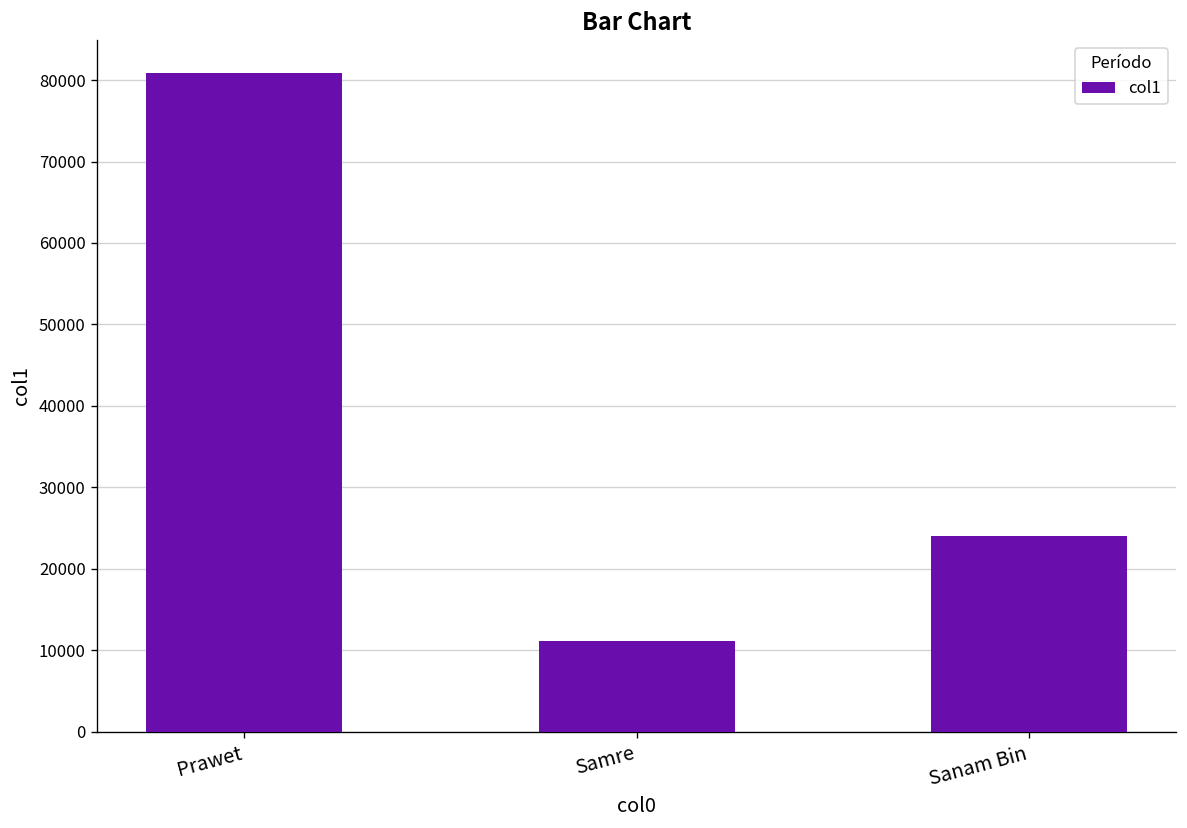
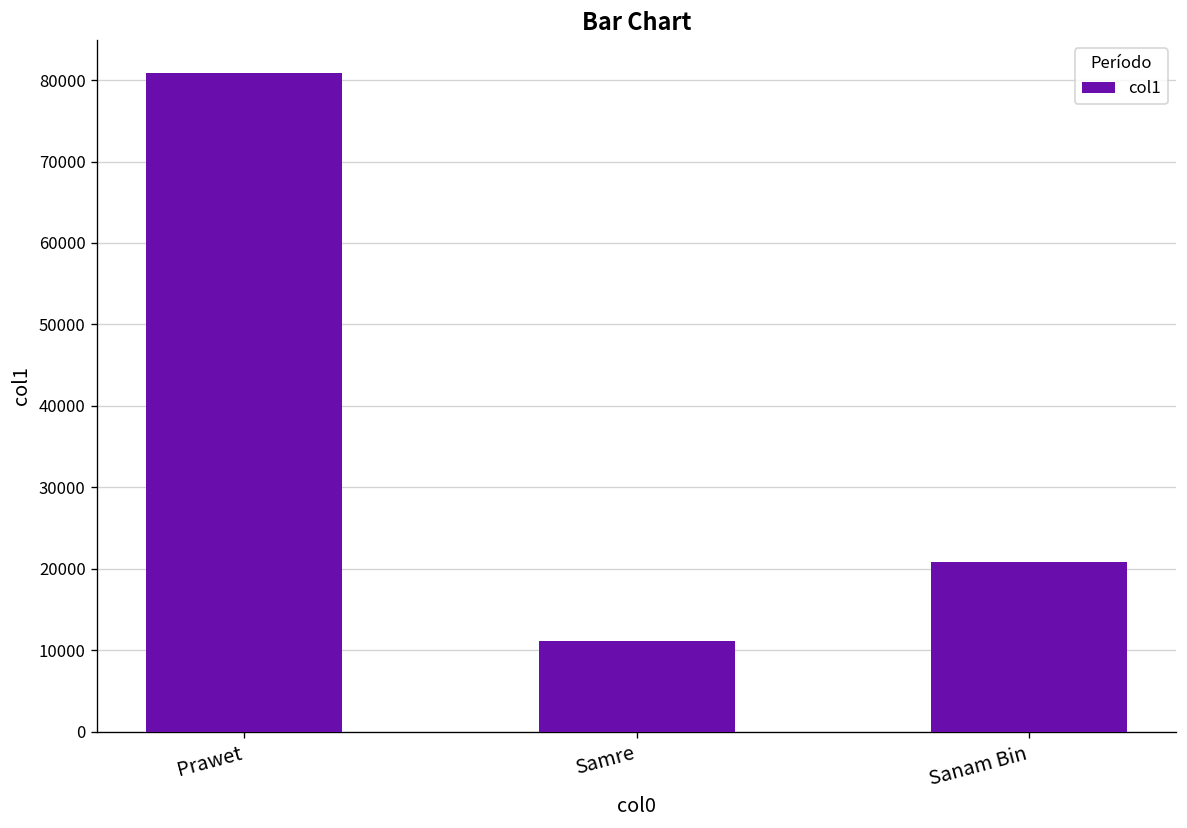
  {
    "Prawet": 81000,
    "Samre": 11000,
-   "Sanam Bin": 24000
+   "Sanam Bin": 21000
  }
